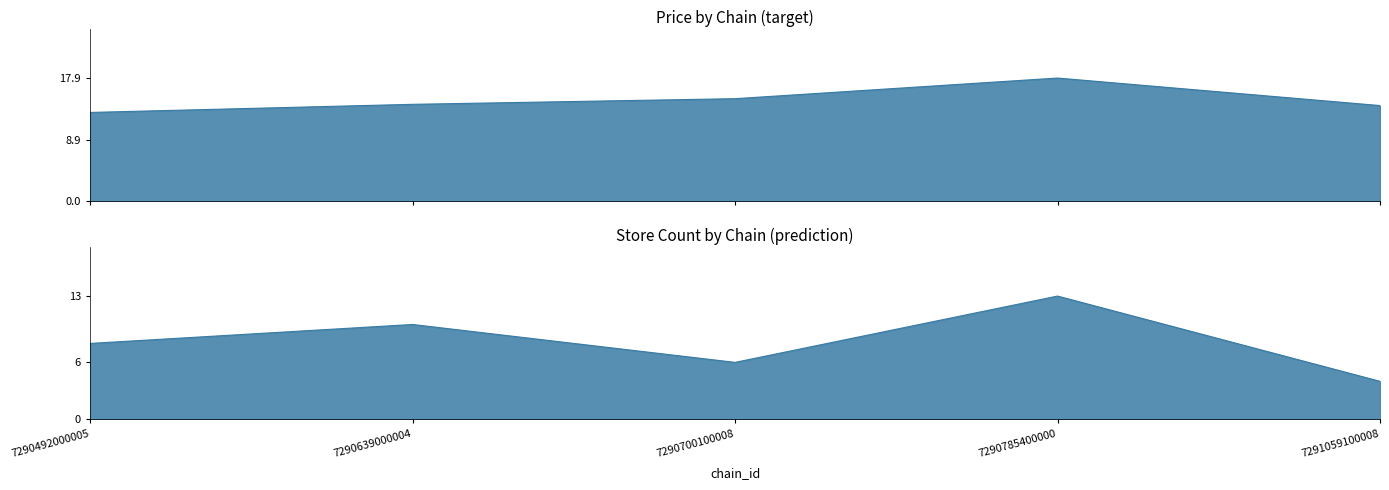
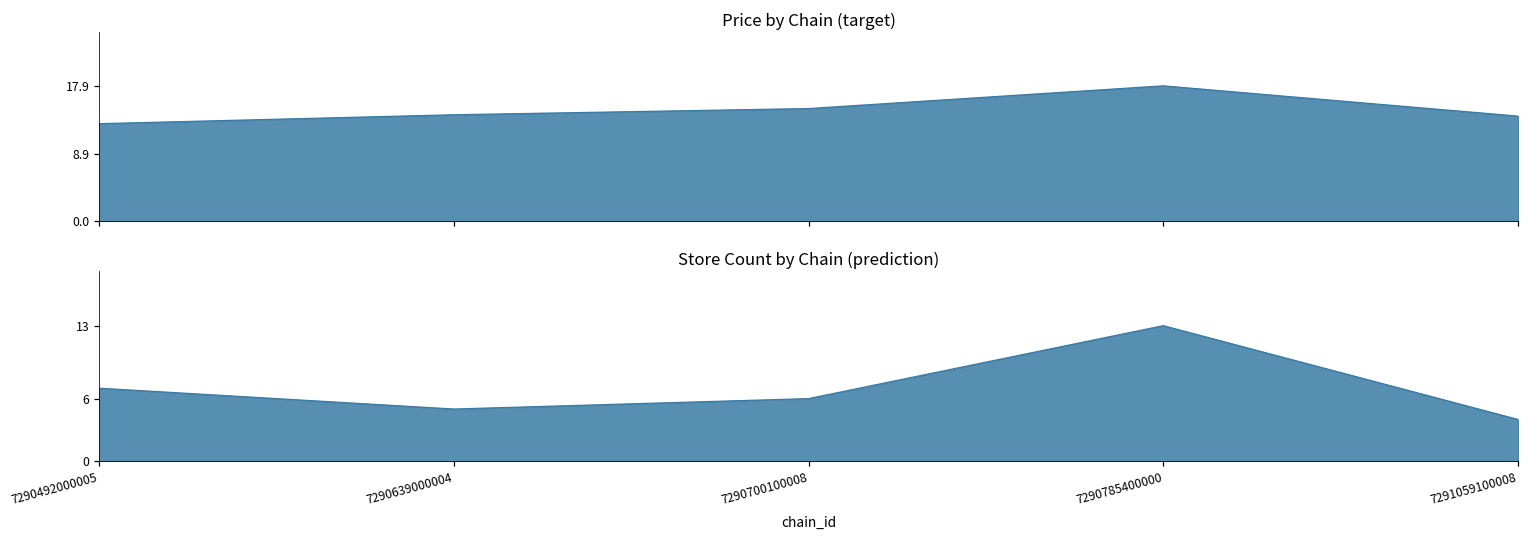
  {
    "Store Count by Chain (prediction)": {
-     "7290492000005": 8,
-     "7290639000004": 10,
+     "7290492000005": 7,
+     "7290639000004": 5,
      "7290700100008": 6,
      "7290785400000": 13,
      "7291059100008": 4
    }
  }
